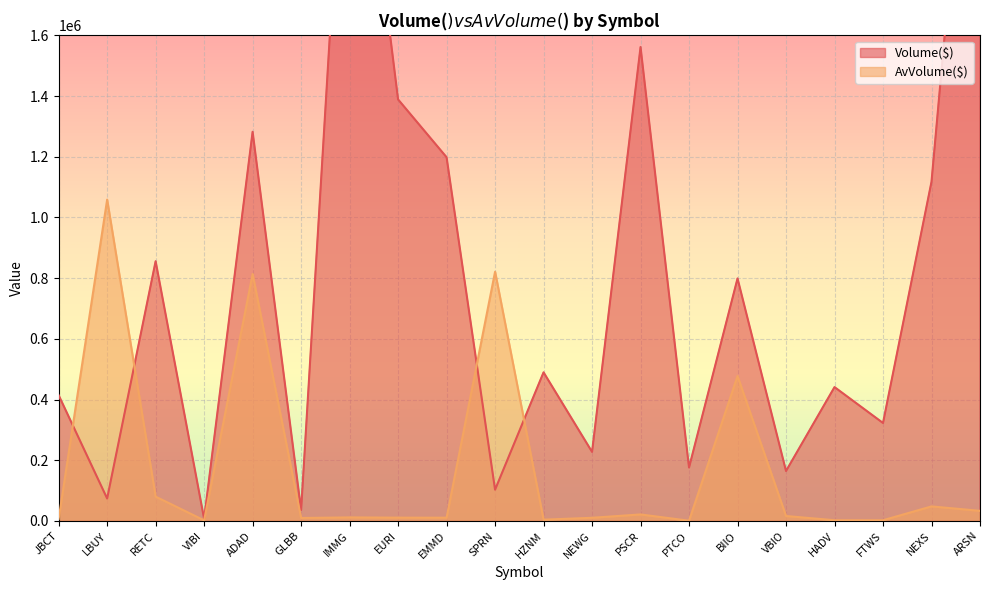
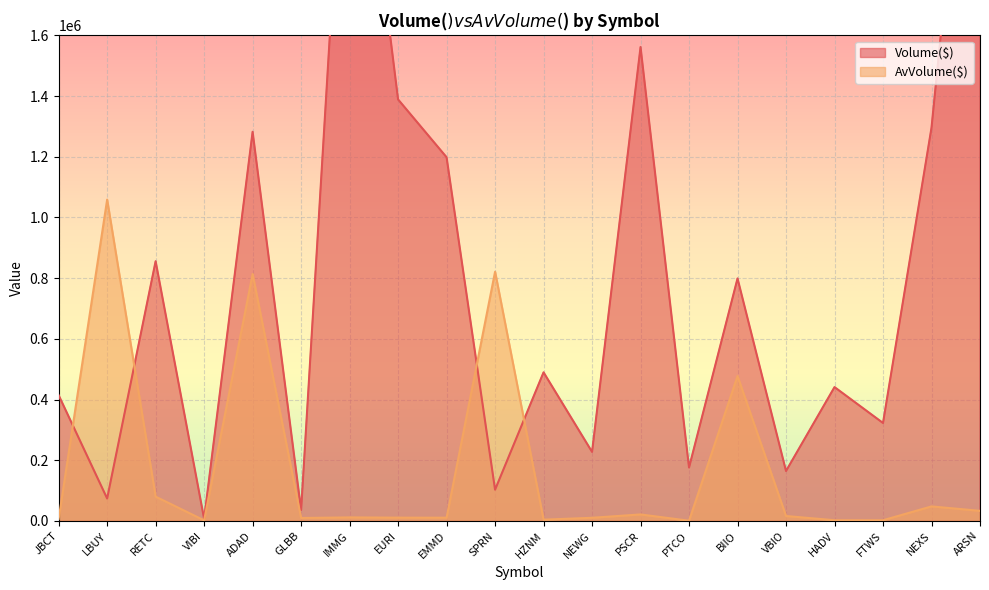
  {
    "Volume($)": {
      "JBCT": 410000,
      "LBUY": 70000,
      "RETC": 860000,
      "ADAD": 1280000,
      "GLBB": 40000,
      "EURI": 1390000,
      "EMMD": 1200000,
      "SPRN": 100000,
      "HZNM": 490000,
      "NEWG": 230000,
      "PSCR": 1560000,
      "PTCO": 180000,
      "BIIO": 800000,
      "VBIO": 160000,
      "HADV": 440000,
      "FTWS": 320000,
-     "NEXS": 1120000
+     "NEXS": 1300000
    },
    "AvVolume($)": {
      "JBCT": 10000,
      "LBUY": 1060000,
      "RETC": 80000,
      "ADAD": 810000,
      "GLBB": 10000,
      "IMMG": 10000,
      "EURI": 10000,
      "EMMD": 10000,
      "SPRN": 820000,
      "HZNM": 0,
      "NEWG": 10000,
      "PSCR": 20000,
      "PTCO": 0,
      "BIIO": 480000,
      "VBIO": 20000,
      "HADV": 0,
      "FTWS": 0,
      "NEXS": 50000,
      "ARSN": 30000
    }
  }
